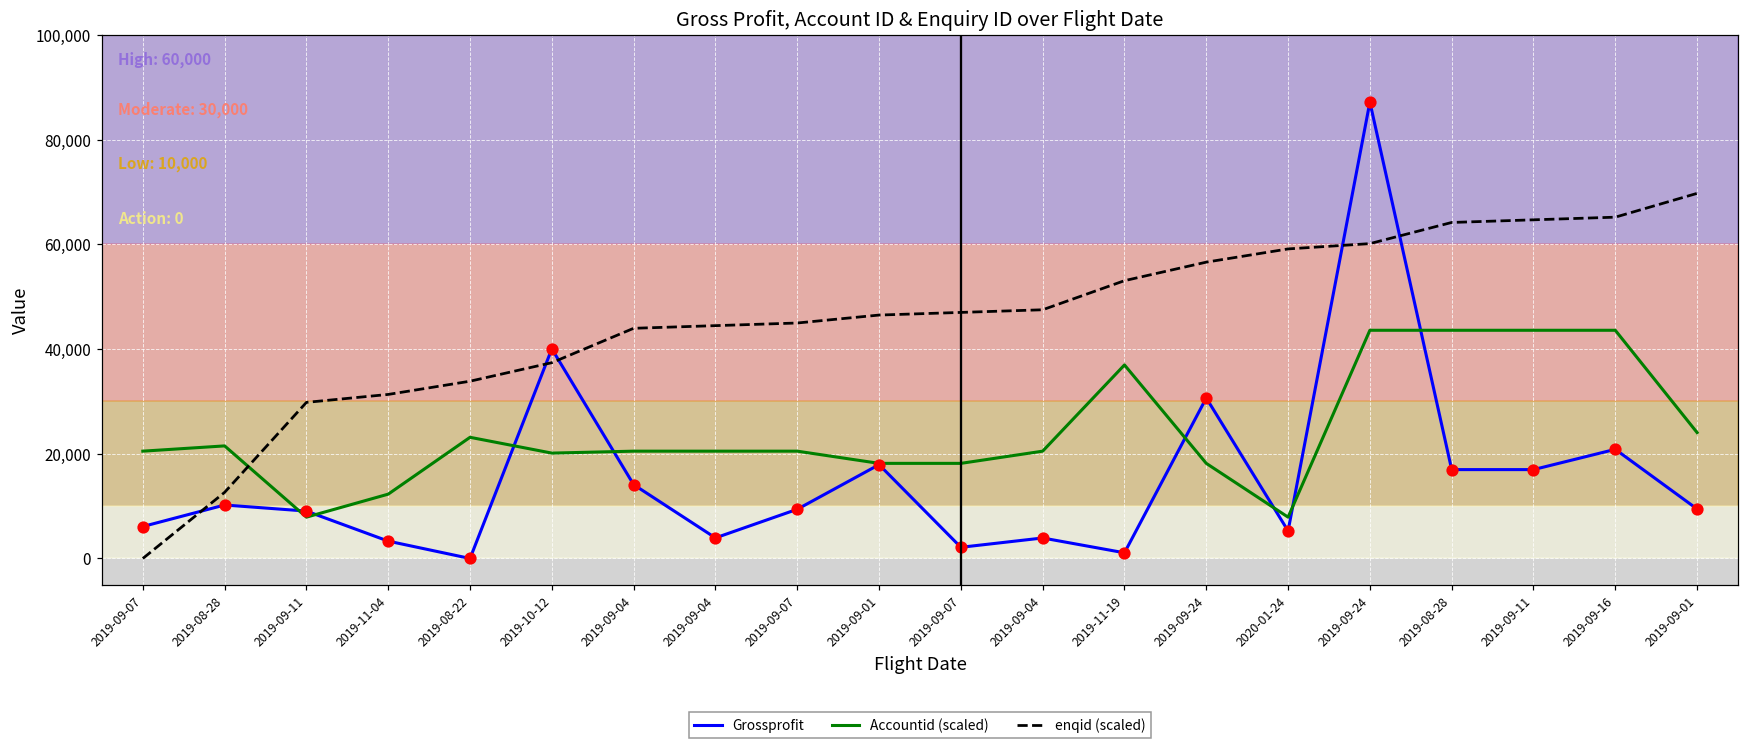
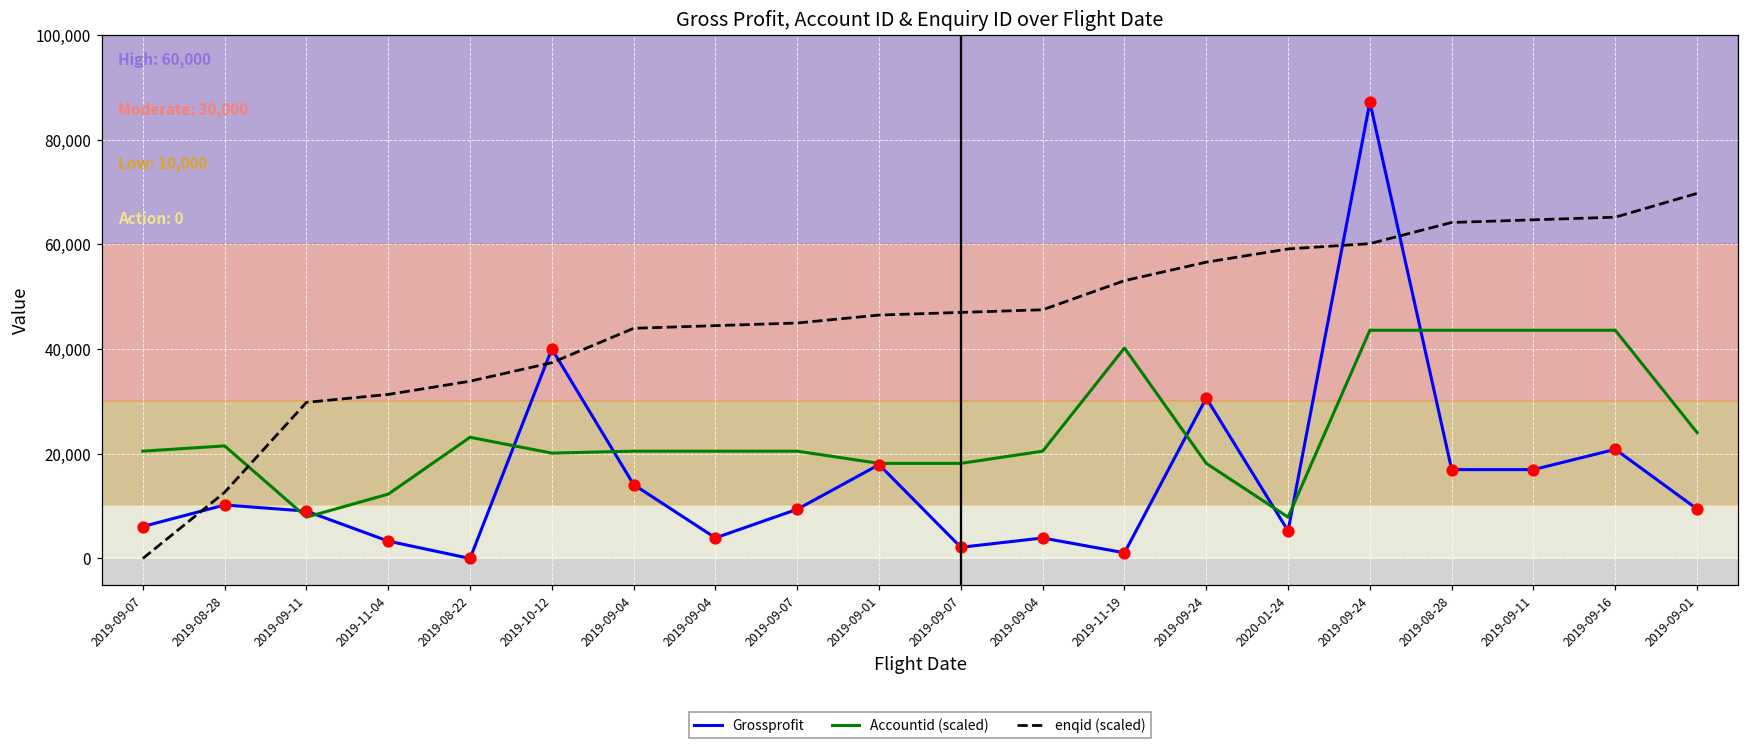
  {
    "Grossprofit": {
      "2019-11-04": "3,000",
      "2019-08-22": "0",
      "2019-10-12": "40,000",
      "2019-11-19": "1,000",
      "2020-01-24": "5,000",
      "2019-09-16": "21,000"
    },
    "Accountid (scaled)": {
      "2019-11-04": "12,000",
      "2019-08-22": "23,000",
      "2019-10-12": "20,000",
-     "2019-11-19": "37,000",
+     "2019-11-19": "40,000",
      "2020-01-24": "8,000",
      "2019-09-16": "44,000"
    },
    "enqid (scaled)": {
      "2019-11-04": "31,000",
      "2019-08-22": "34,000",
      "2019-10-12": "37,000",
      "2019-11-19": "53,000",
      "2020-01-24": "59,000",
      "2019-09-16": "65,000"
    }
  }
